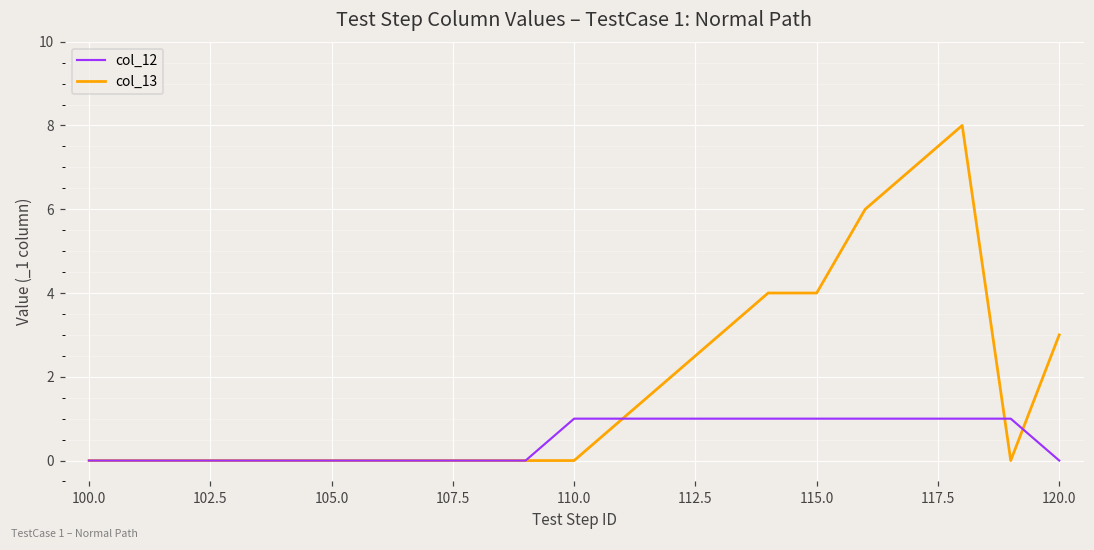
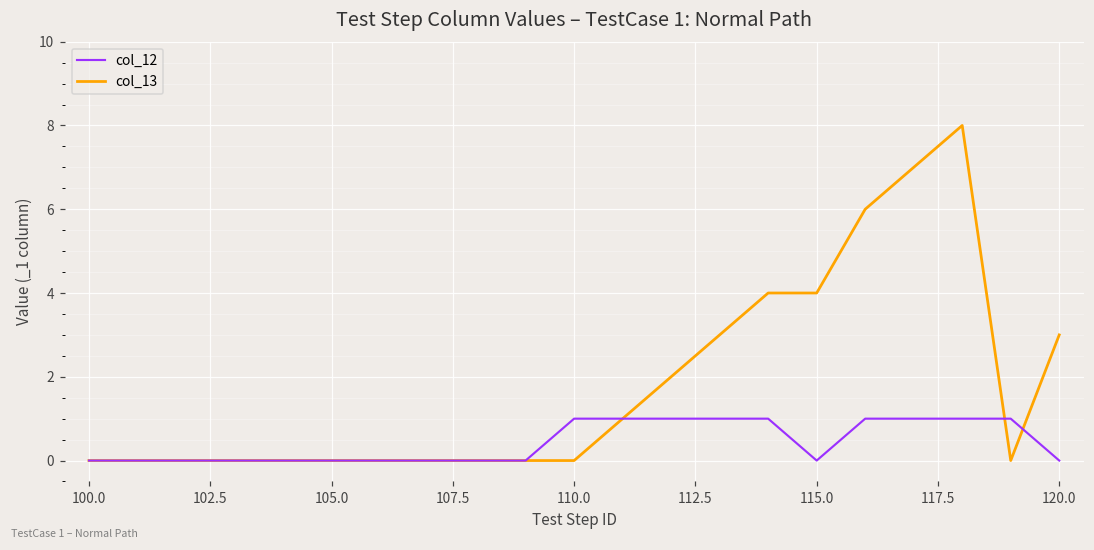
  {
    "col_12": {
      "110.0": 1,
-     "115.0": 1,
+     "115.0": 0,
      "120.0": 0
    },
    "col_13": {
      "110.0": 0,
      "115.0": 4,
      "120.0": 3
    }
  }
